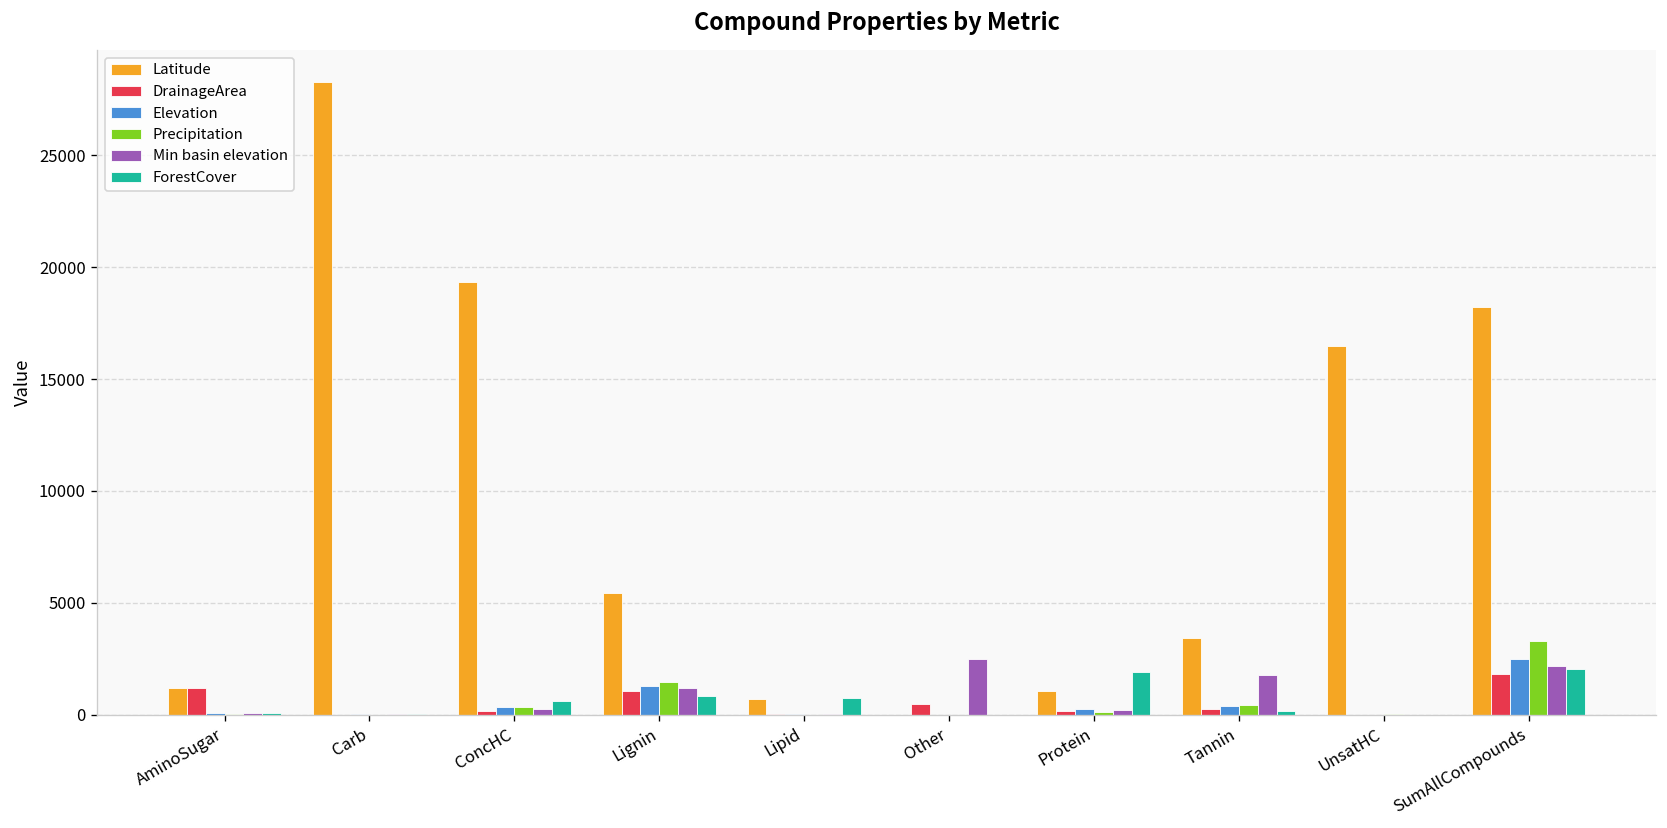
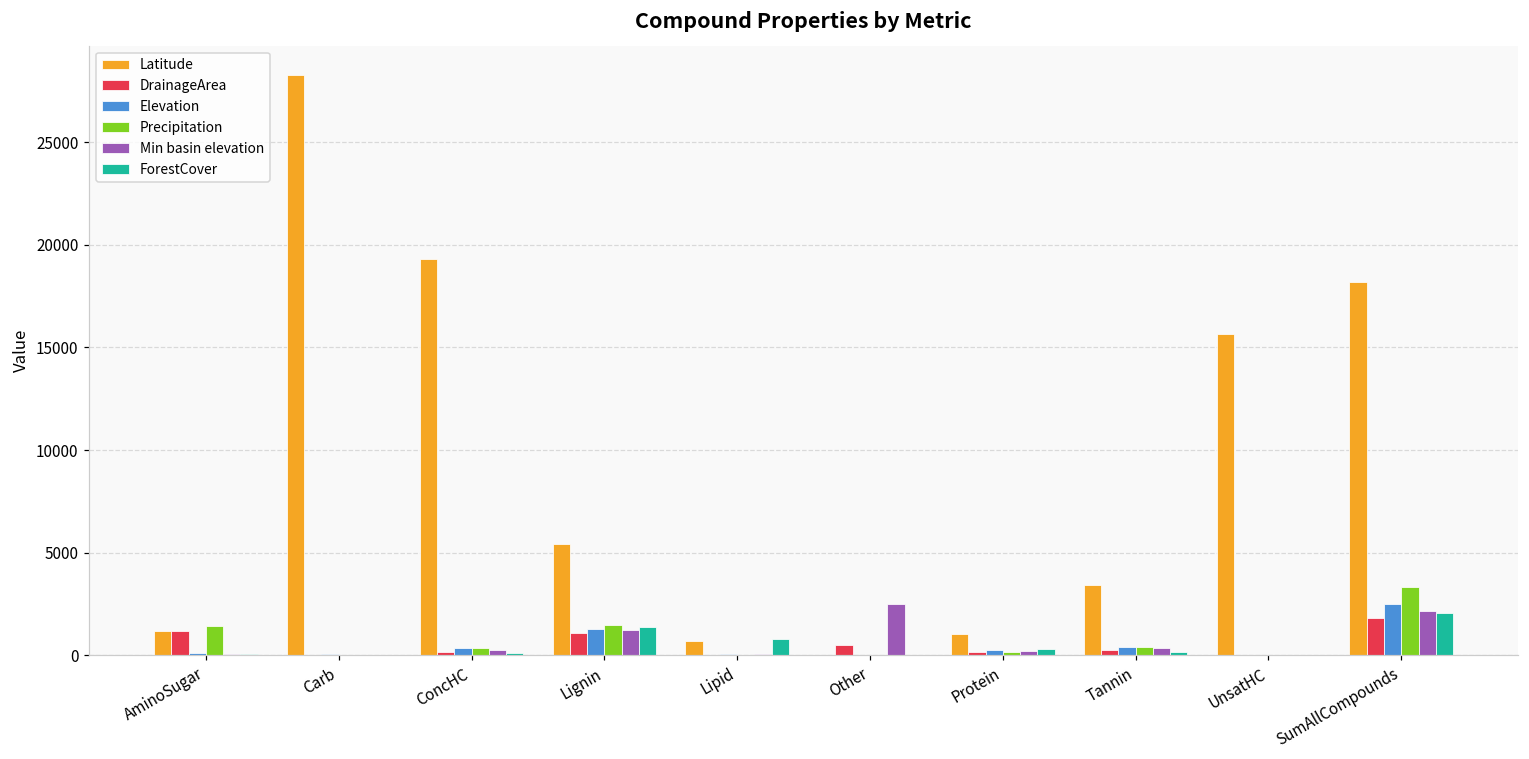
  {
    "Latitude": {
      "AminoSugar": 1200,
      "Carb": 28300,
      "ConcHC": 19300,
      "Lignin": 5400,
      "Lipid": 700,
      "Protein": 1100,
      "Tannin": 3400,
-     "UnsatHC": 16500,
+     "UnsatHC": 15700,
      "SumAllCompounds": 18200
    },
    "DrainageArea": {
      "AminoSugar": 1200,
      "ConcHC": 200,
      "Lignin": 1100,
      "Other": 500,
      "Protein": 200,
      "Tannin": 300,
      "SumAllCompounds": 1800
    },
    "Elevation": {
      "ConcHC": 300,
      "Lignin": 1300,
      "Protein": 300,
      "Tannin": 400,
      "SumAllCompounds": 2500
    },
    "Precipitation": {
-     "AminoSugar": 0,
+     "AminoSugar": 1400,
      "ConcHC": 300,
      "Lignin": 1500,
      "Protein": 100,
      "Tannin": 400,
      "SumAllCompounds": 3300
    },
    "Min basin elevation": {
      "ConcHC": 200,
      "Lignin": 1200,
      "Other": 2500,
      "Protein": 200,
-     "Tannin": 1800,
+     "Tannin": 300,
      "SumAllCompounds": 2200
    },
    "ForestCover": {
-     "ConcHC": 600,
-     "Lignin": 800,
+     "ConcHC": 100,
+     "Lignin": 1400,
      "Lipid": 800,
-     "Protein": 1900,
+     "Protein": 300,
      "Tannin": 200,
      "SumAllCompounds": 2100
    }
  }
